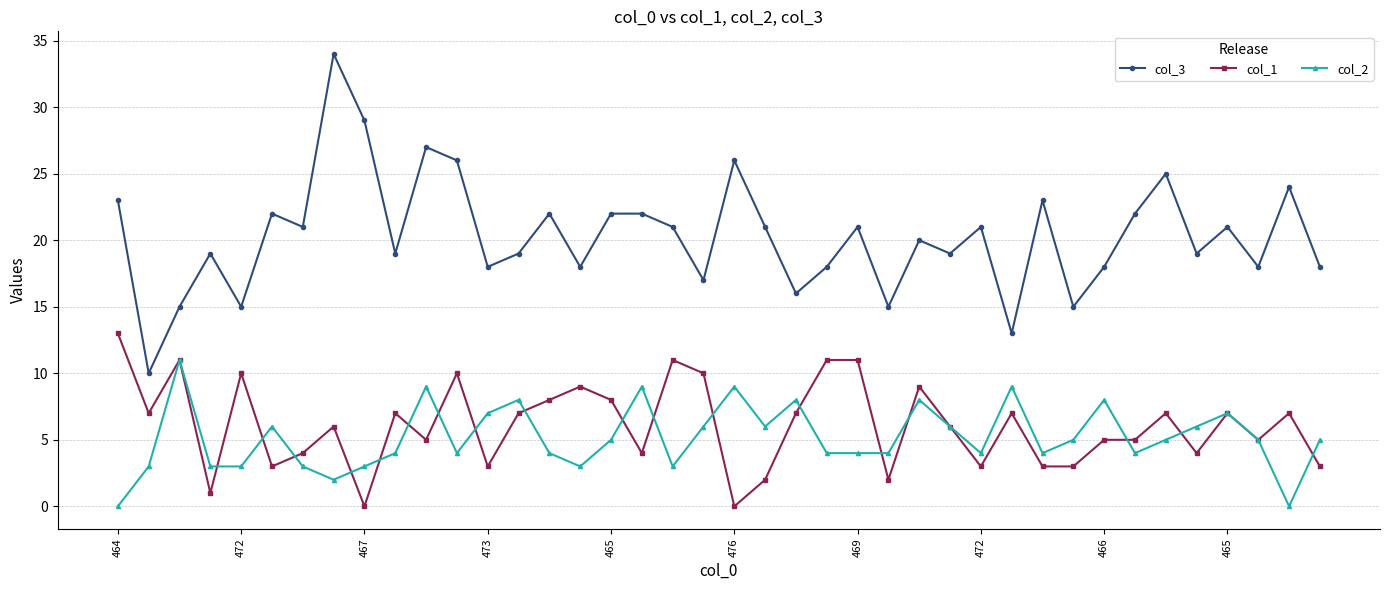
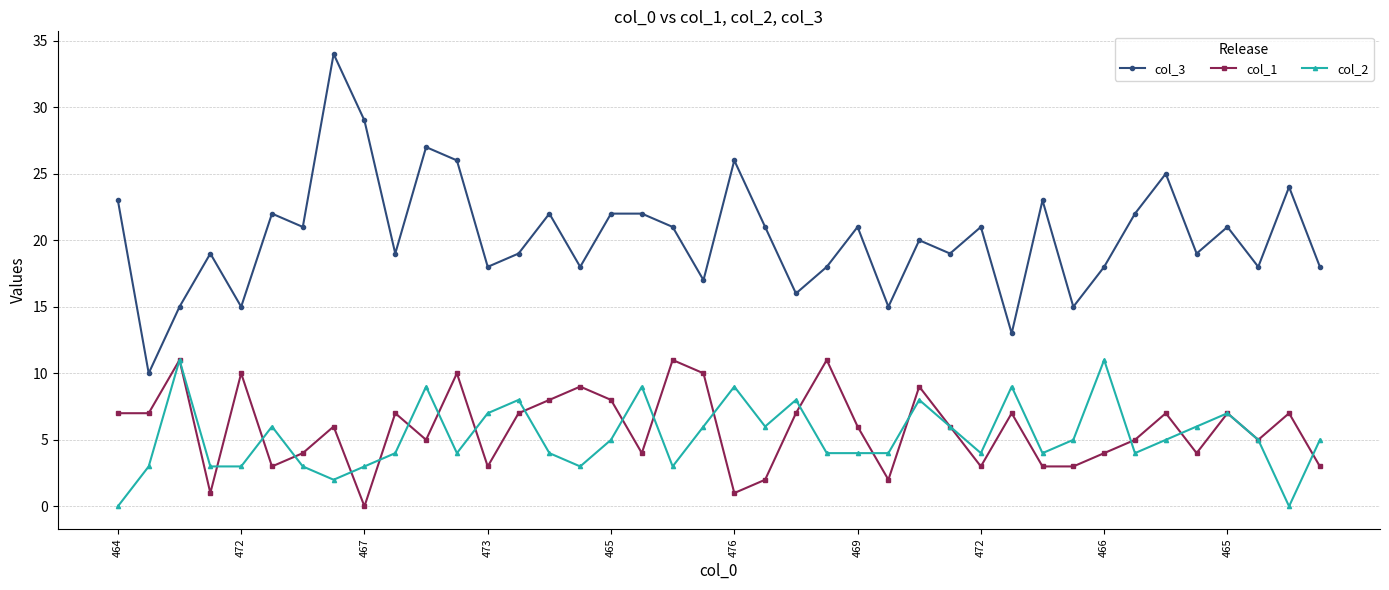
  {
    "col_3": {
      "464": 23,
      "467": 29,
      "473": 18,
      "476": 26,
      "469": 21,
      "466": 18
    },
    "col_1": {
-     "464": 13,
+     "464": 7,
      "467": 0,
      "473": 3,
-     "476": 0,
-     "469": 11,
-     "466": 5
+     "476": 1,
+     "469": 6,
+     "466": 4
    },
    "col_2": {
      "464": 0,
      "467": 3,
      "473": 7,
      "476": 9,
      "469": 4,
-     "466": 8
+     "466": 11
    }
  }
